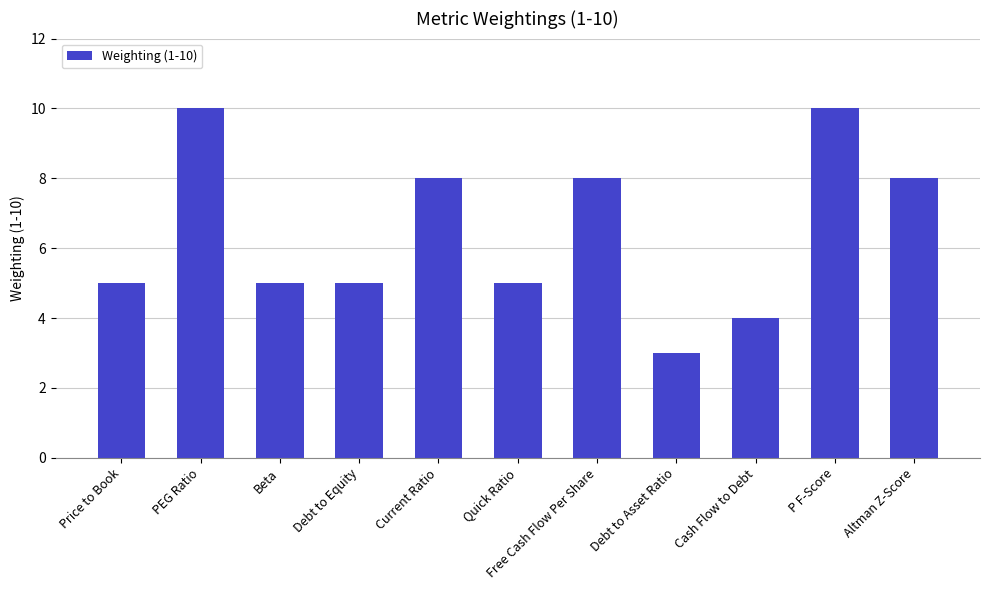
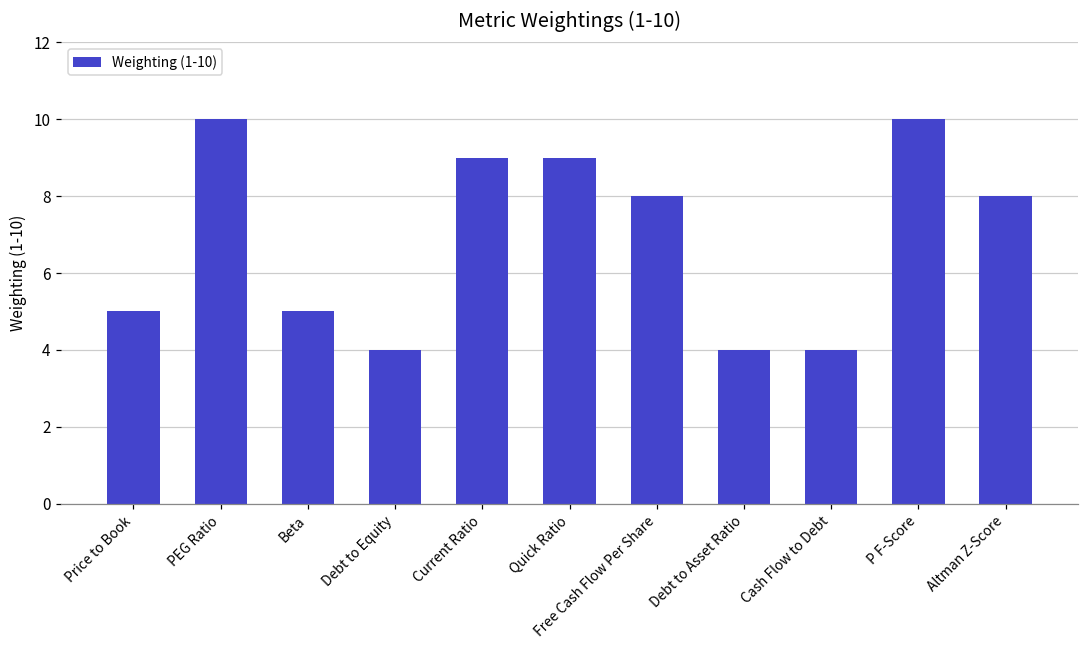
  {
    "Price to Book": 5,
    "PEG Ratio": 10,
    "Beta": 5,
-   "Debt to Equity": 5,
-   "Current Ratio": 8,
-   "Quick Ratio": 5,
+   "Debt to Equity": 4,
+   "Current Ratio": 9,
+   "Quick Ratio": 9,
    "Free Cash Flow Per Share": 8,
-   "Debt to Asset Ratio": 3,
+   "Debt to Asset Ratio": 4,
    "Cash Flow to Debt": 4,
    "P F-Score": 10,
    "Altman Z-Score": 8
  }
